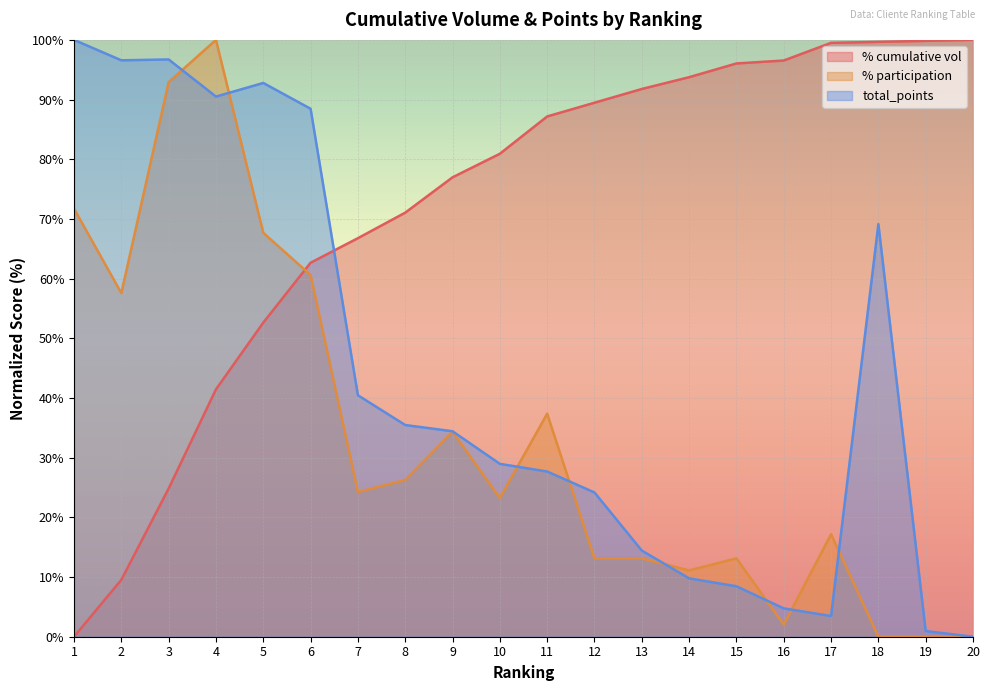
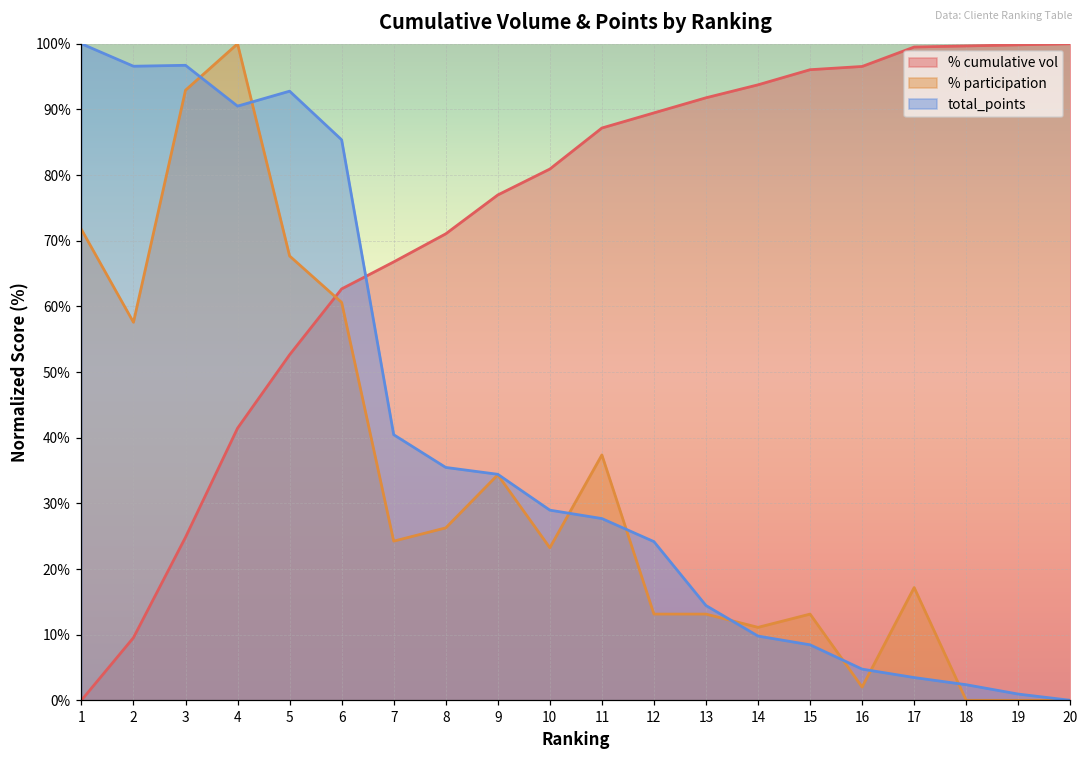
  {
    "total_points": {
      "1": "100%",
      "2": "97%",
      "3": "97%",
      "4": "91%",
      "5": "93%",
-     "6": "88%",
+     "6": "85%",
      "7": "40%",
      "8": "35%",
      "10": "29%",
      "11": "28%",
      "12": "24%",
      "13": "14%",
      "14": "10%",
      "15": "8%",
      "16": "5%",
      "17": "3%",
-     "18": "69%",
+     "18": "2%",
      "19": "1%"
    }
  }
